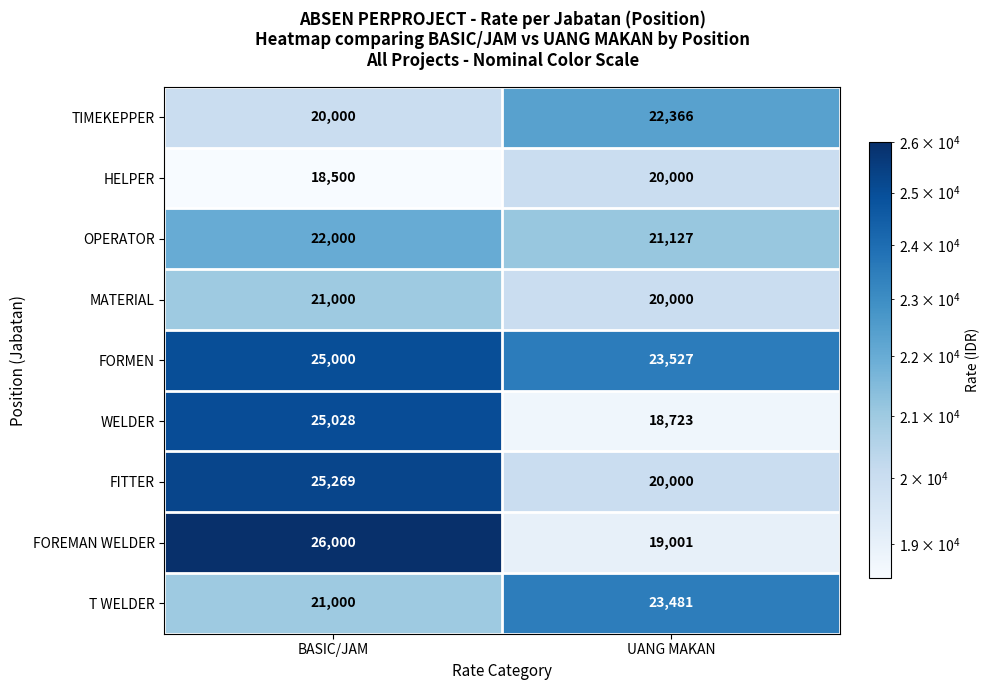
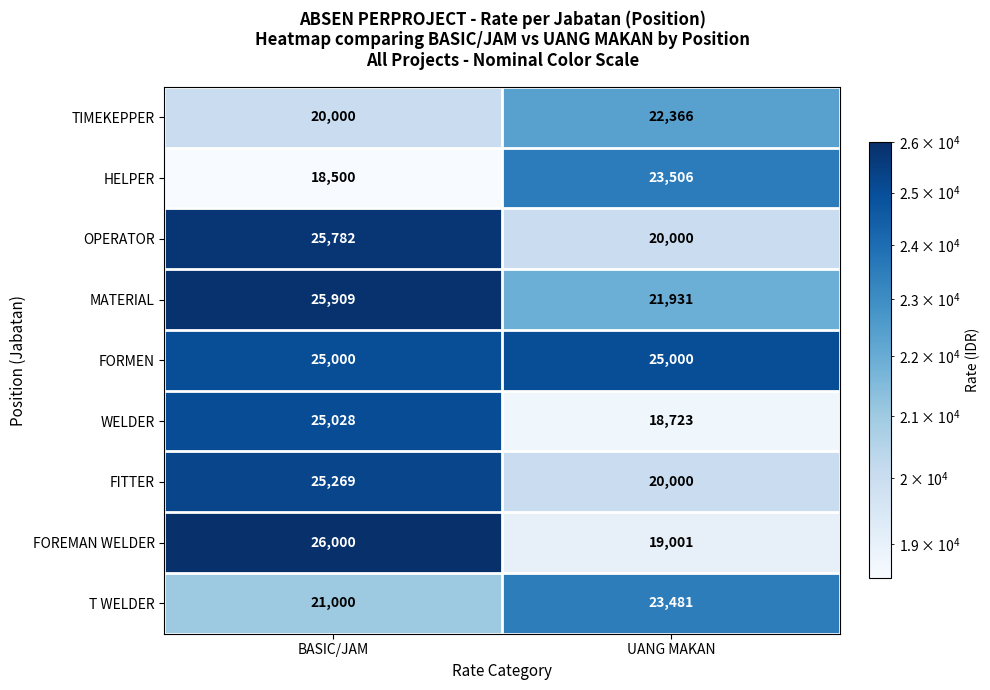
  {
    "TIMEKEPPER": {
      "BASIC/JAM": "20,000",
      "UANG MAKAN": "22,366"
    },
    "HELPER": {
      "BASIC/JAM": "18,500",
-     "UANG MAKAN": "20,000"
+     "UANG MAKAN": "23,506"
    },
    "OPERATOR": {
-     "BASIC/JAM": "22,000",
-     "UANG MAKAN": "21,127"
+     "BASIC/JAM": "25,782",
+     "UANG MAKAN": "20,000"
    },
    "MATERIAL": {
-     "BASIC/JAM": "21,000",
-     "UANG MAKAN": "20,000"
+     "BASIC/JAM": "25,909",
+     "UANG MAKAN": "21,931"
    },
    "FORMEN": {
      "BASIC/JAM": "25,000",
-     "UANG MAKAN": "23,527"
+     "UANG MAKAN": "25,000"
    },
    "WELDER": {
      "BASIC/JAM": "25,028",
      "UANG MAKAN": "18,723"
    },
    "FITTER": {
      "BASIC/JAM": "25,269",
      "UANG MAKAN": "20,000"
    },
    "FOREMAN WELDER": {
      "BASIC/JAM": "26,000",
      "UANG MAKAN": "19,001"
    },
    "T WELDER": {
      "BASIC/JAM": "21,000",
      "UANG MAKAN": "23,481"
    }
  }
